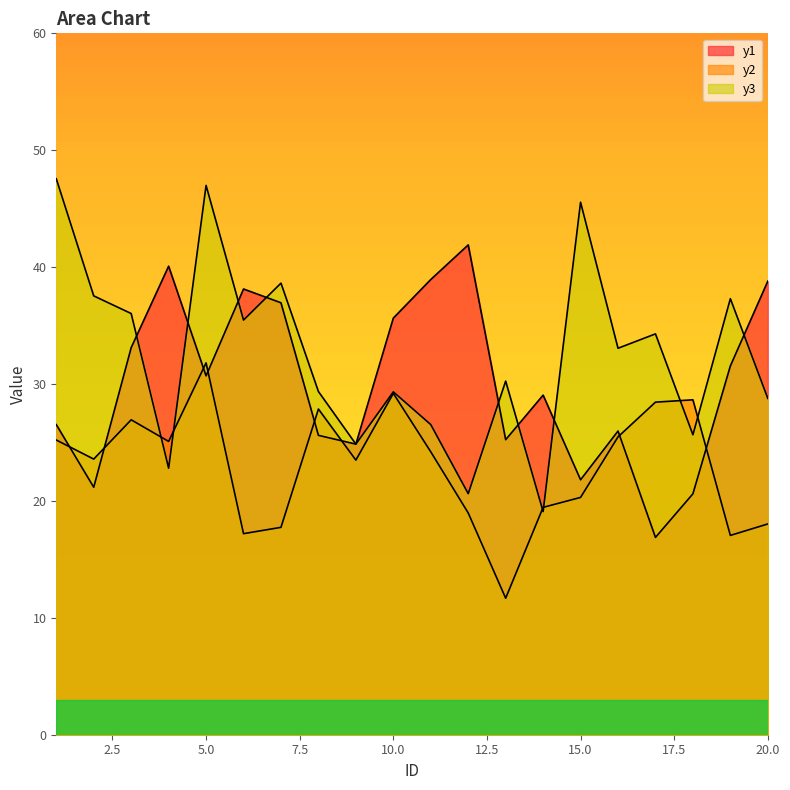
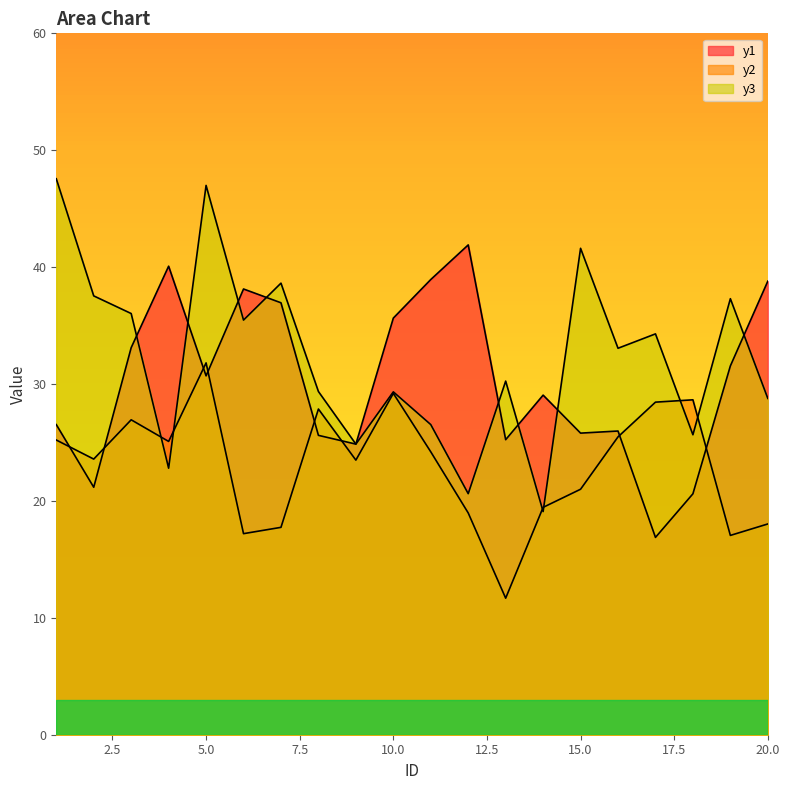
  {
    "y1": {
      "5.0": 30.7,
      "10.0": 35.6,
-     "15.0": 21.8,
+     "15.0": 25.8,
      "20.0": 38.8
    },
    "y2": {
      "5.0": 31.8,
-     "15.0": 20.3,
+     "15.0": 21.0,
      "20.0": 18.0
    },
    "y3": {
      "5.0": 47.0,
-     "15.0": 45.6,
+     "15.0": 41.6,
      "20.0": 28.8
    }
  }
